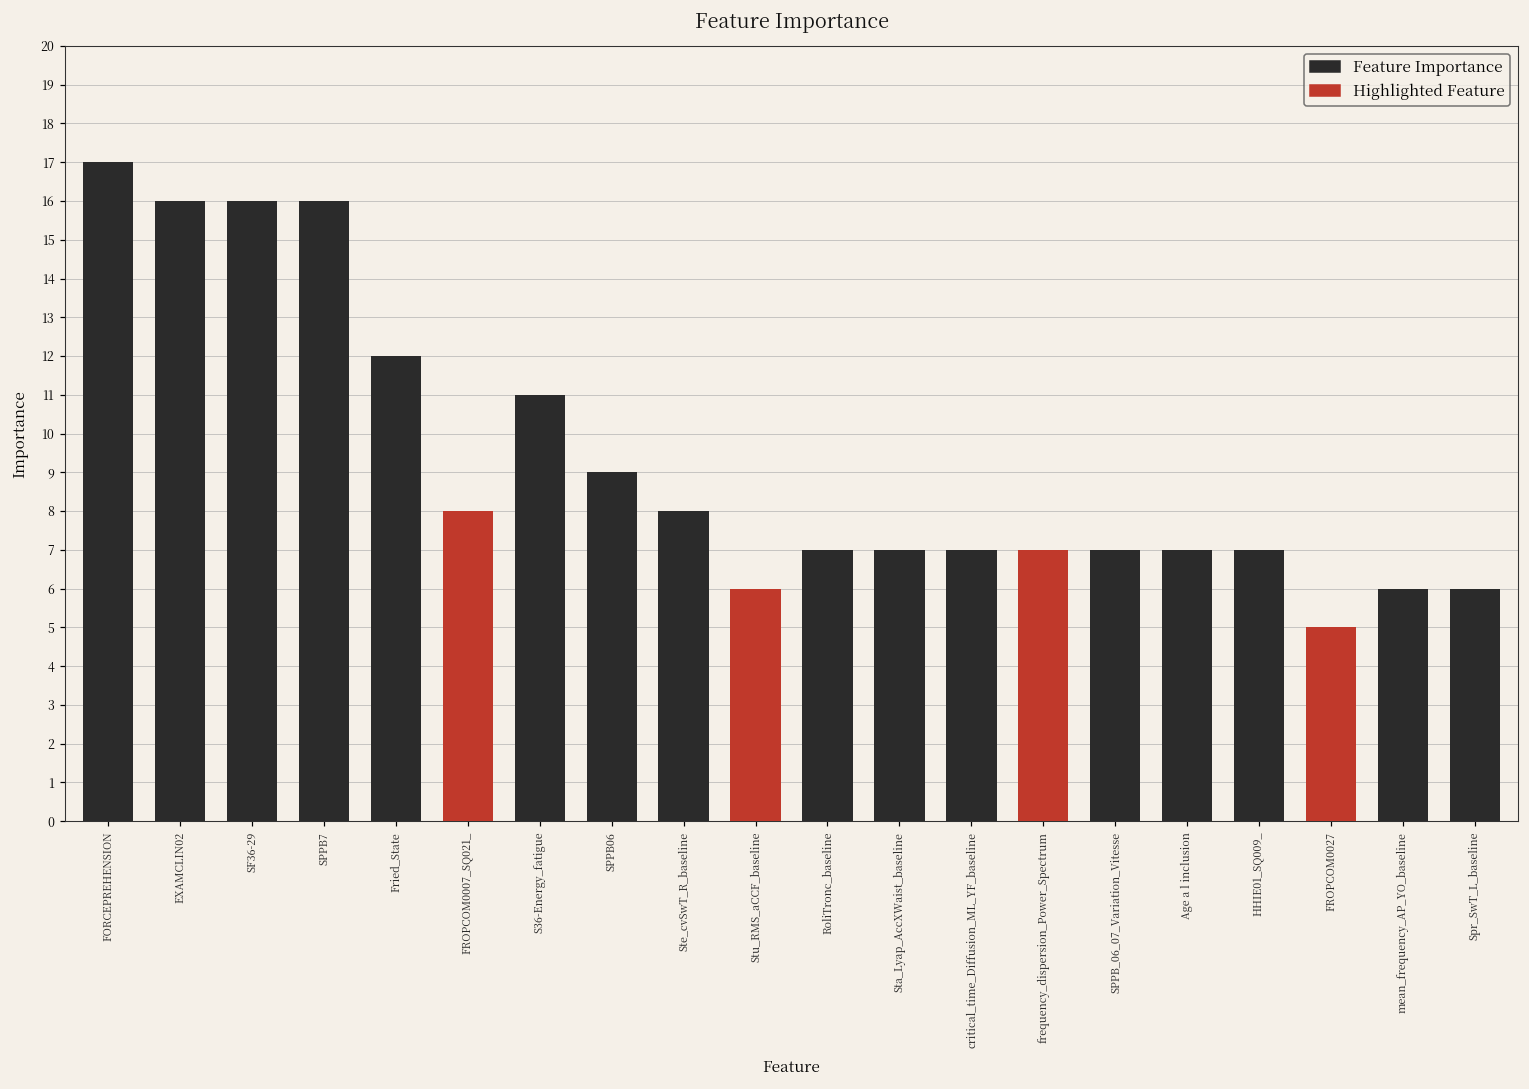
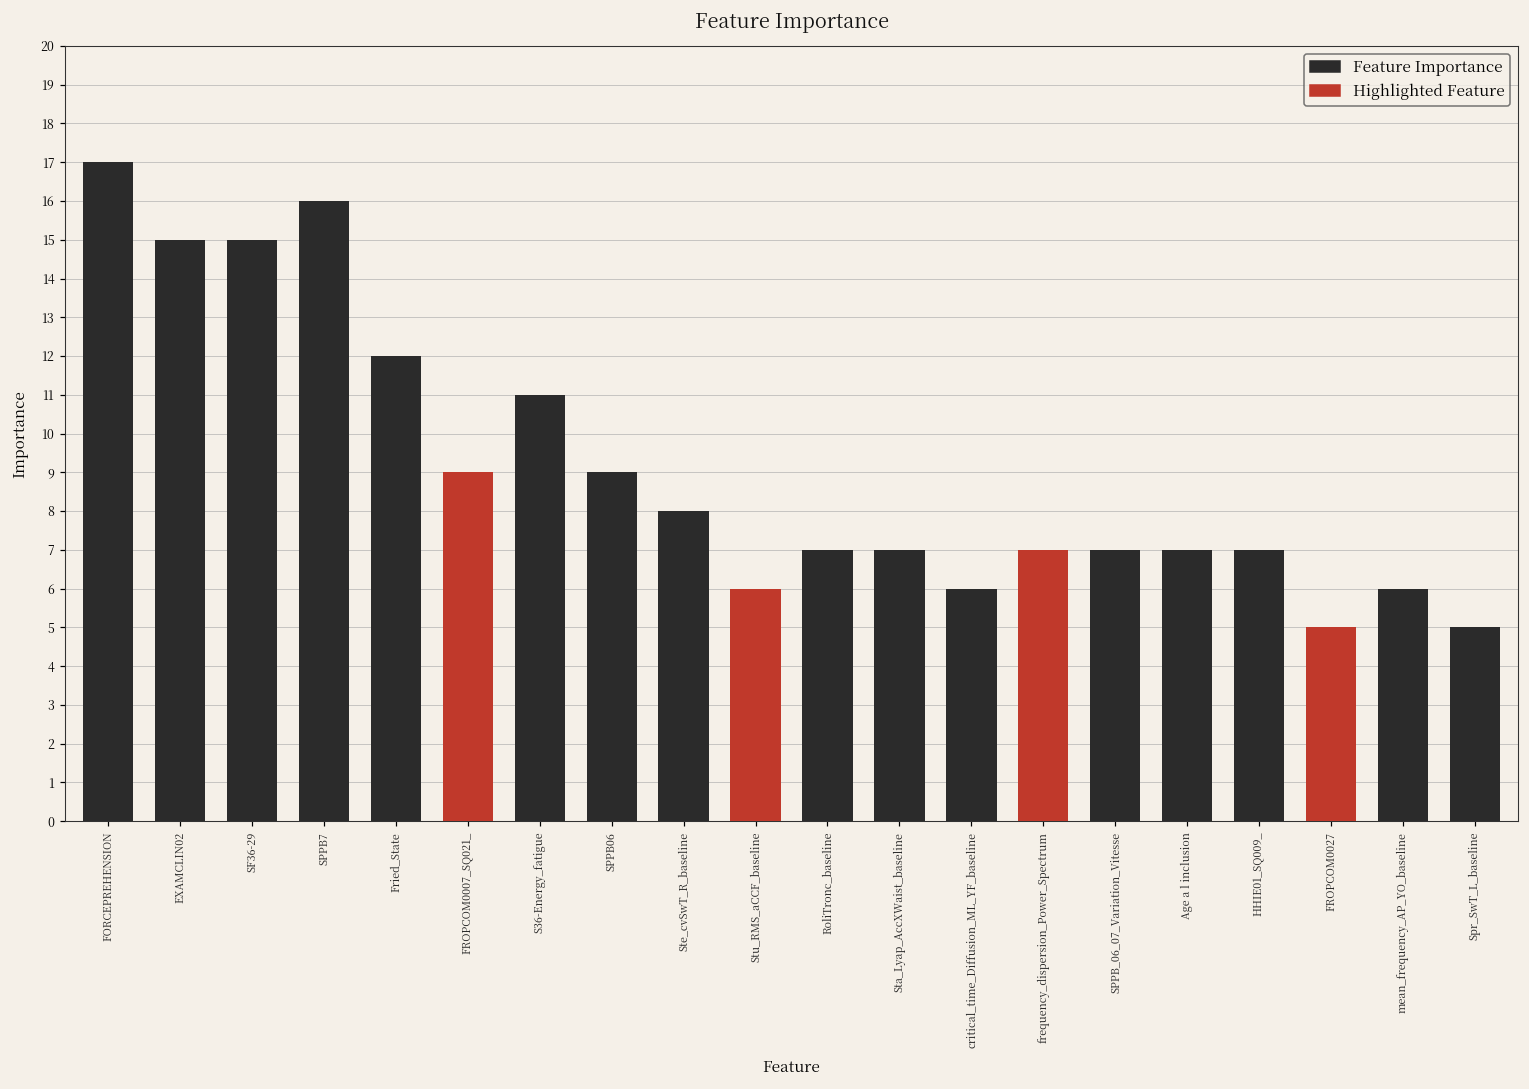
  {
    "Feature Importance": {
      "FORCEPREHENSION": 17,
-     "EXAMCLIN02": 16,
-     "SF36-29": 16,
+     "EXAMCLIN02": 15,
+     "SF36-29": 15,
      "SPPB7": 16,
      "Fried_State": 12,
      "FROPCOM0007_SQ021_": 0,
      "S36-Energy_fatigue": 11,
      "SPPB06": 9,
      "Ste_cvSwT_R_baseline": 8,
      "Stu_RMS_aCCF_baseline": 0,
      "RoliTronc_baseline": 7,
      "Sta_Lyap_AccXWaist_baseline": 7,
-     "critical_time_Diffusion_ML_YF_baseline": 7,
+     "critical_time_Diffusion_ML_YF_baseline": 6,
      "frequency_dispersion_Power_Spectrum": 0,
      "SPPB_06_07_Variation_Vitesse": 7,
      "Age a l inclusion": 7,
      "HHIE01_SQ009_": 7,
      "FROPCOM0027": 0,
      "mean_frequency_AP_YO_baseline": 6,
-     "Spr_SwT_L_baseline": 6
+     "Spr_SwT_L_baseline": 5
    },
    "Highlighted Feature": {
      "FORCEPREHENSION": 0,
      "EXAMCLIN02": 0,
      "SF36-29": 0,
      "SPPB7": 0,
      "Fried_State": 0,
-     "FROPCOM0007_SQ021_": 8,
+     "FROPCOM0007_SQ021_": 9,
      "S36-Energy_fatigue": 0,
      "SPPB06": 0,
      "Ste_cvSwT_R_baseline": 0,
      "Stu_RMS_aCCF_baseline": 6,
      "RoliTronc_baseline": 0,
      "Sta_Lyap_AccXWaist_baseline": 0,
      "critical_time_Diffusion_ML_YF_baseline": 0,
      "frequency_dispersion_Power_Spectrum": 7,
      "SPPB_06_07_Variation_Vitesse": 0,
      "Age a l inclusion": 0,
      "HHIE01_SQ009_": 0,
      "FROPCOM0027": 5,
      "mean_frequency_AP_YO_baseline": 0,
      "Spr_SwT_L_baseline": 0
    }
  }
